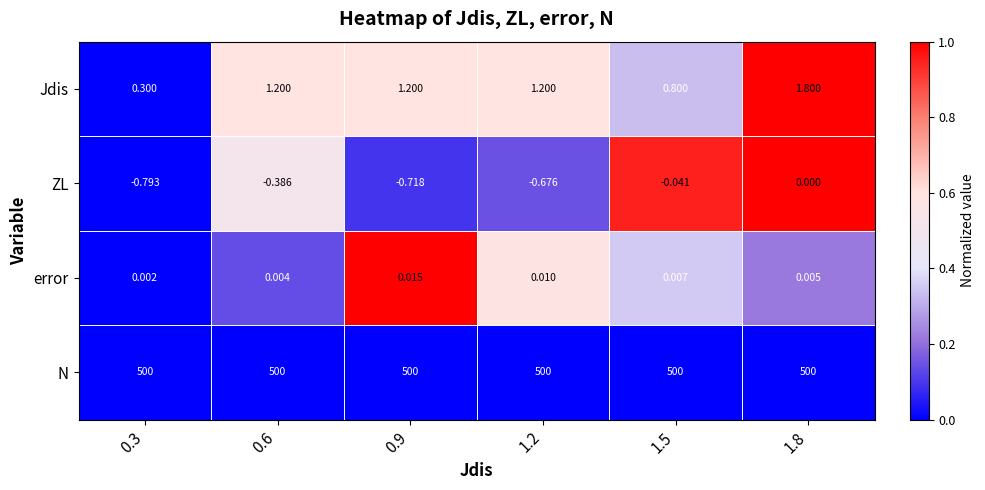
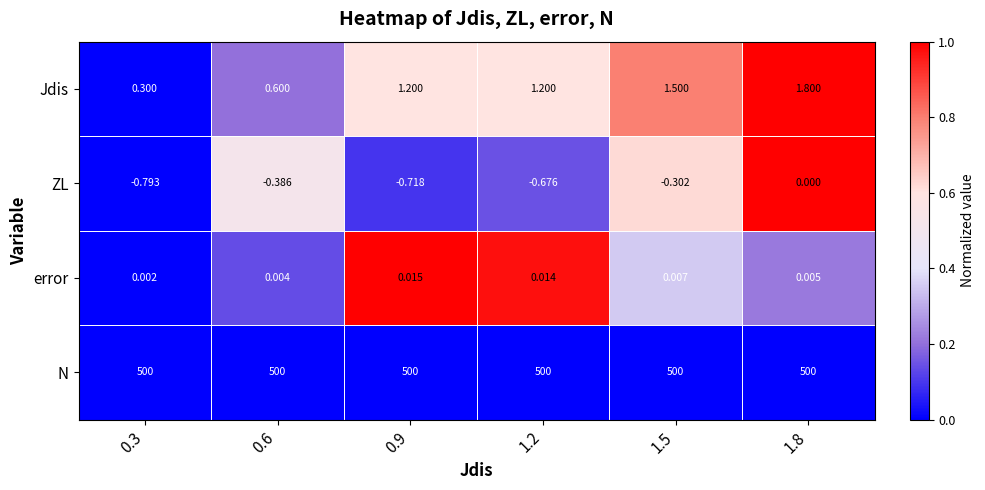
  {
    "Jdis": {
      "0.3": 0.300,
-     "0.6": 1.200,
+     "0.6": 0.600,
      "0.9": 1.200,
      "1.2": 1.200,
-     "1.5": 0.800,
+     "1.5": 1.500,
      "1.8": 1.800
    },
    "ZL": {
      "0.3": -0.793,
      "0.6": -0.386,
      "0.9": -0.718,
      "1.2": -0.676,
-     "1.5": -0.041,
+     "1.5": -0.302,
      "1.8": 0.000
    },
    "error": {
      "0.3": 0.002,
      "0.6": 0.004,
      "0.9": 0.015,
-     "1.2": 0.010,
+     "1.2": 0.014,
      "1.5": 0.007,
      "1.8": 0.005
    },
    "N": {
      "0.3": 500,
      "0.6": 500,
      "0.9": 500,
      "1.2": 500,
      "1.5": 500,
      "1.8": 500
    }
  }
